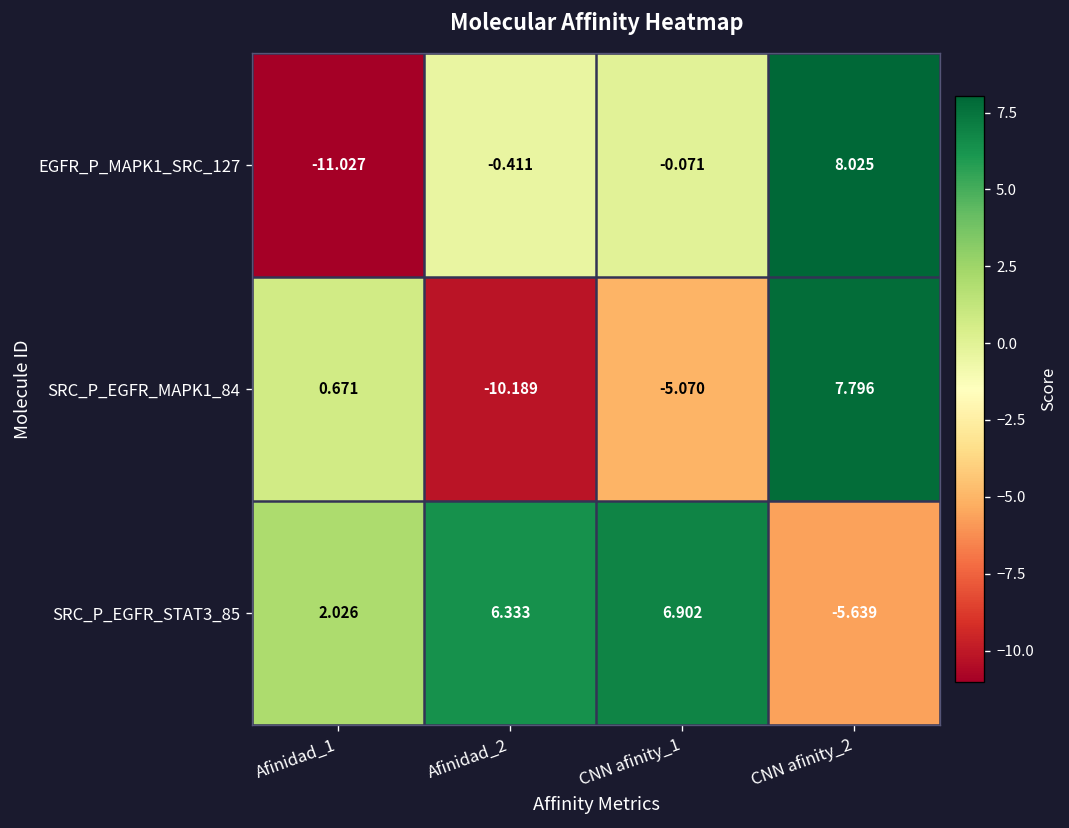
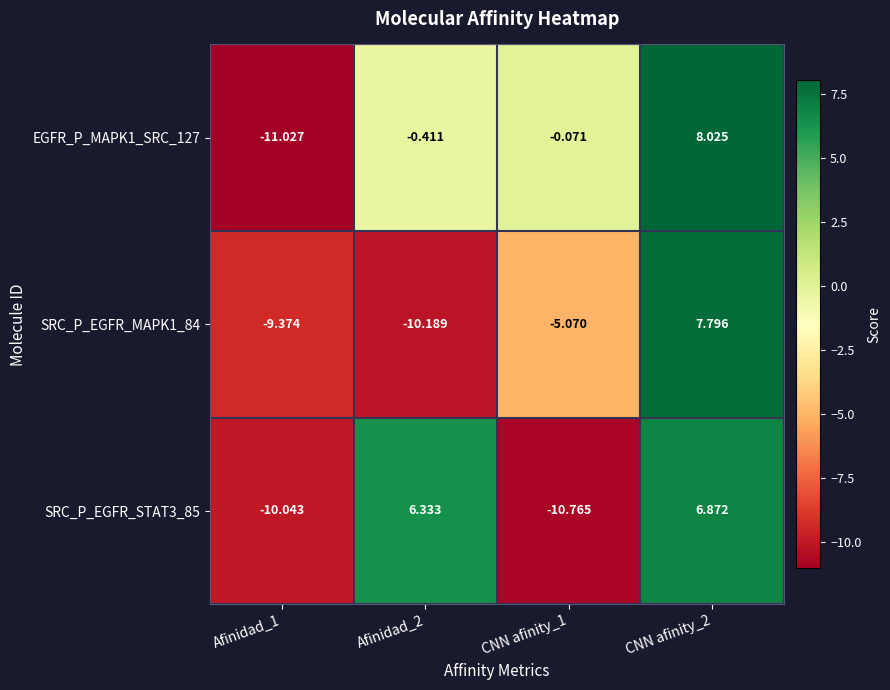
  {
    "EGFR_P_MAPK1_SRC_127": {
      "Afinidad_1": -11.027,
      "Afinidad_2": -0.411,
      "CNN afinity_1": -0.071,
      "CNN afinity_2": 8.025
    },
    "SRC_P_EGFR_MAPK1_84": {
-     "Afinidad_1": 0.671,
+     "Afinidad_1": -9.374,
      "Afinidad_2": -10.189,
      "CNN afinity_1": -5.070,
      "CNN afinity_2": 7.796
    },
    "SRC_P_EGFR_STAT3_85": {
-     "Afinidad_1": 2.026,
+     "Afinidad_1": -10.043,
      "Afinidad_2": 6.333,
-     "CNN afinity_1": 6.902,
-     "CNN afinity_2": -5.639
+     "CNN afinity_1": -10.765,
+     "CNN afinity_2": 6.872
    }
  }
